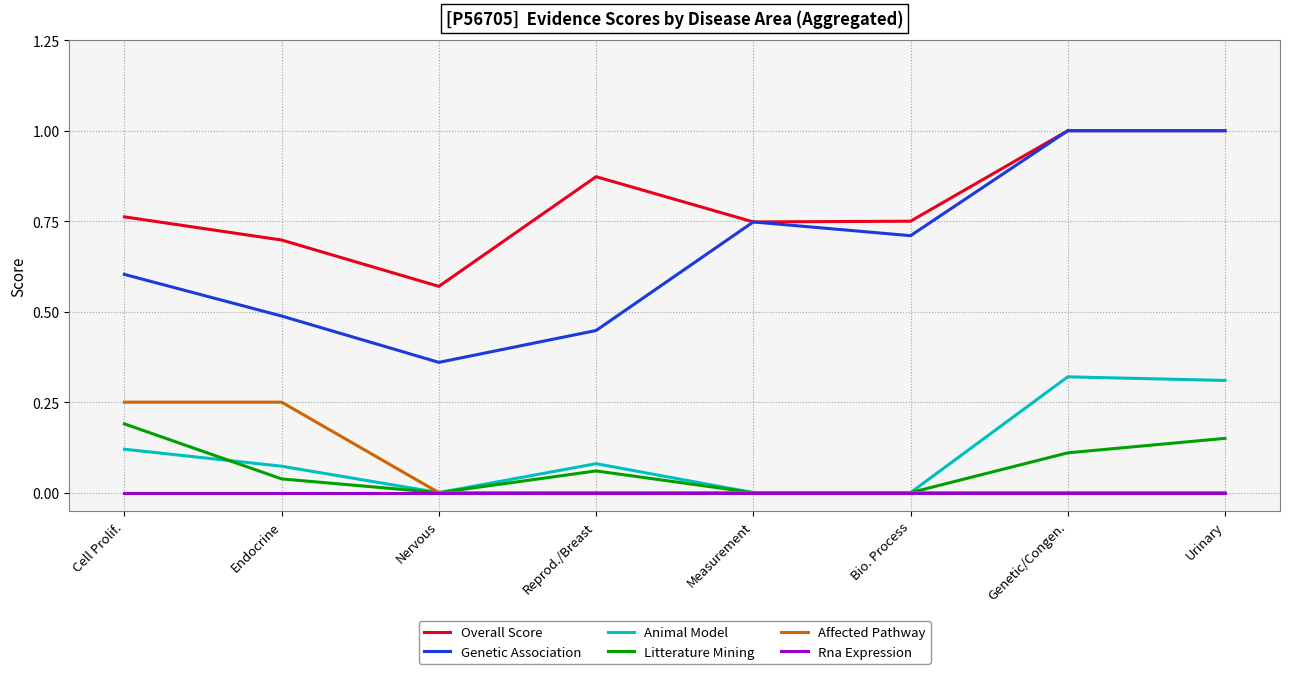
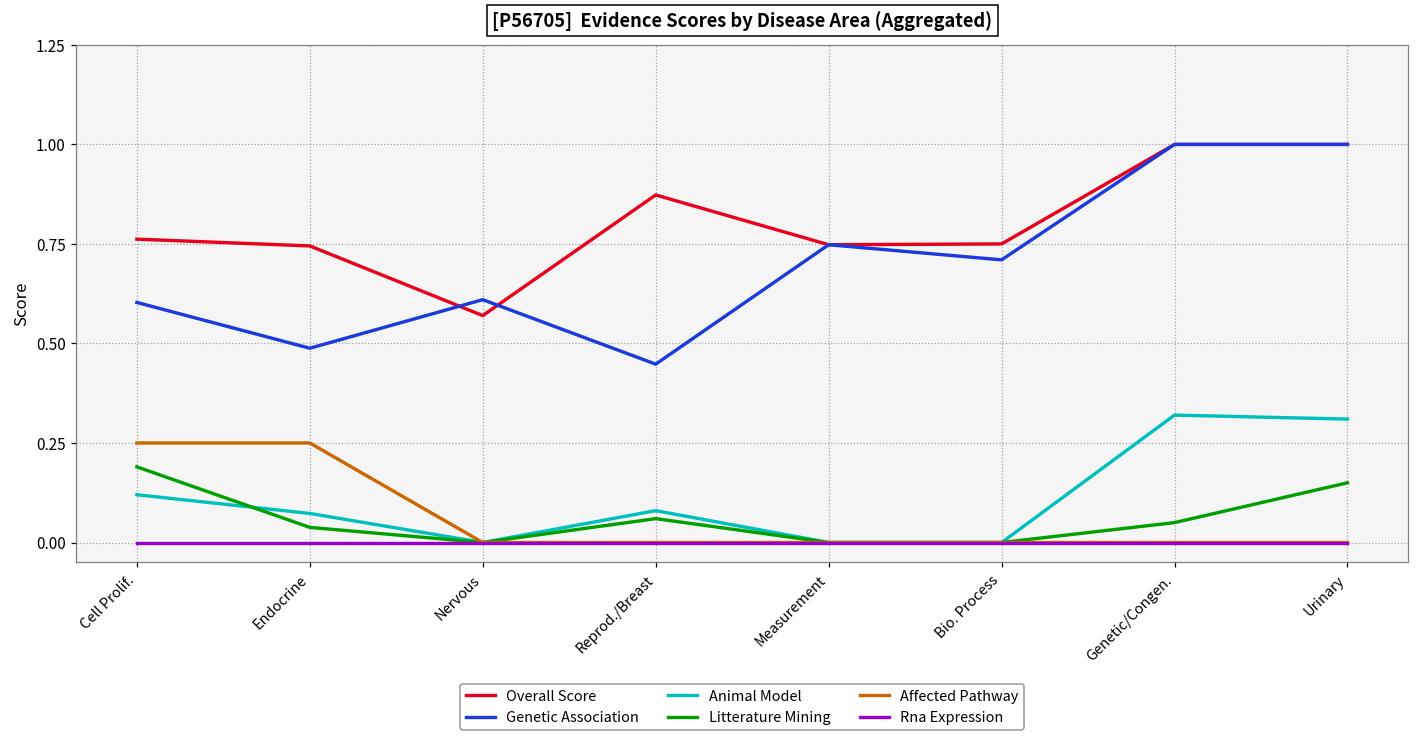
  {
    "Overall Score": {
      "Cell Prolif.": 0.76,
-     "Endocrine": 0.70,
+     "Endocrine": 0.75,
      "Nervous": 0.57,
      "Reprod./Breast": 0.87,
      "Bio. Process": 0.75
    },
    "Genetic Association": {
      "Cell Prolif.": 0.60,
      "Endocrine": 0.49,
-     "Nervous": 0.36,
+     "Nervous": 0.61,
      "Reprod./Breast": 0.45,
      "Bio. Process": 0.71
    },
    "Animal Model": {
      "Cell Prolif.": 0.12,
      "Endocrine": 0.07,
      "Reprod./Breast": 0.08,
      "Genetic/Congen.": 0.32,
      "Urinary": 0.31
    },
    "Litterature Mining": {
      "Cell Prolif.": 0.19,
      "Endocrine": 0.04,
      "Reprod./Breast": 0.06,
-     "Genetic/Congen.": 0.11,
+     "Genetic/Congen.": 0.05,
      "Urinary": 0.15
    },
    "Affected Pathway": {
      "Cell Prolif.": 0.25,
      "Endocrine": 0.25
    },
    "Rna Expression": {
      "Cell Prolif.": 0.00,
      "Endocrine": 0.00
    }
  }
